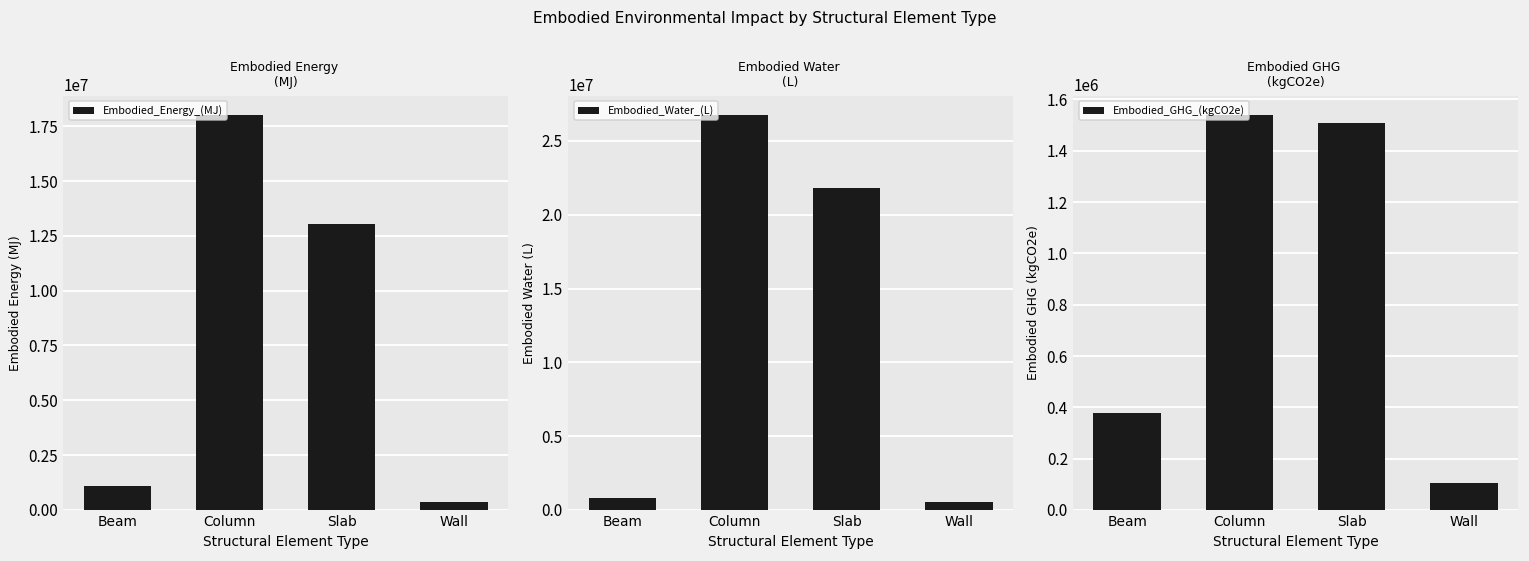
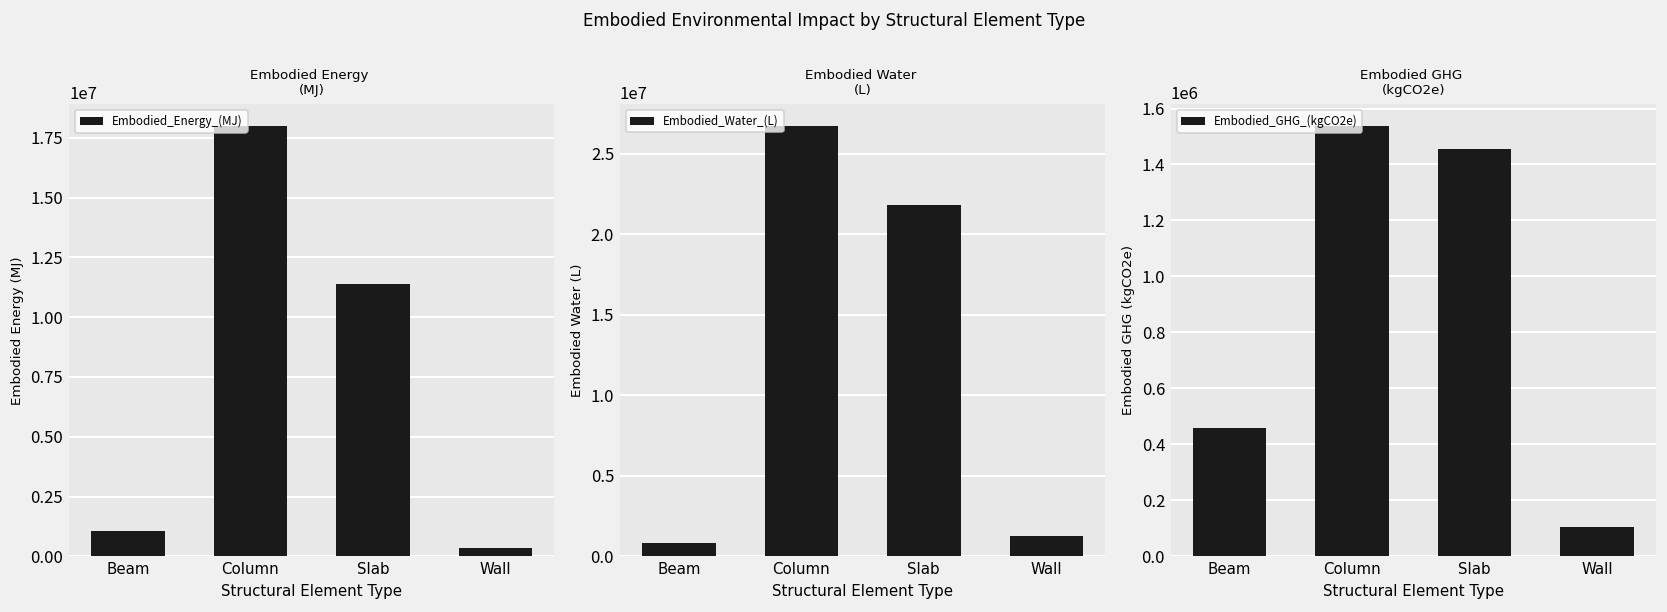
  {
    "Embodied Energy (MJ)": {
      "Beam": 1100000,
      "Column": 18000000,
-     "Slab": 13000000,
+     "Slab": 11400000,
      "Wall": 300000
    },
    "Embodied Water (L)": {
      "Beam": 800000,
      "Column": 26700000,
      "Slab": 21800000,
-     "Wall": 600000
+     "Wall": 1300000
    },
    "Embodied GHG (kgCO2e)": {
-     "Beam": 380000,
-     "Slab": 1510000,
+     "Beam": 460000,
+     "Slab": 1450000,
      "Wall": 110000
    }
  }
